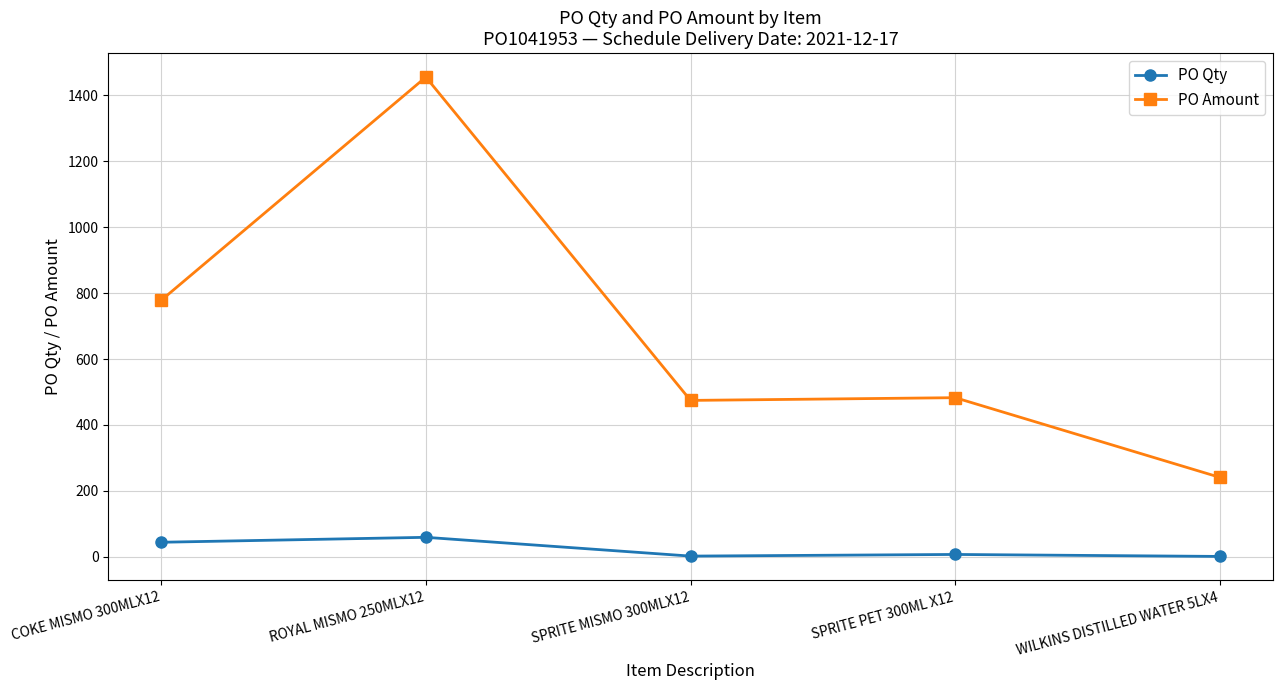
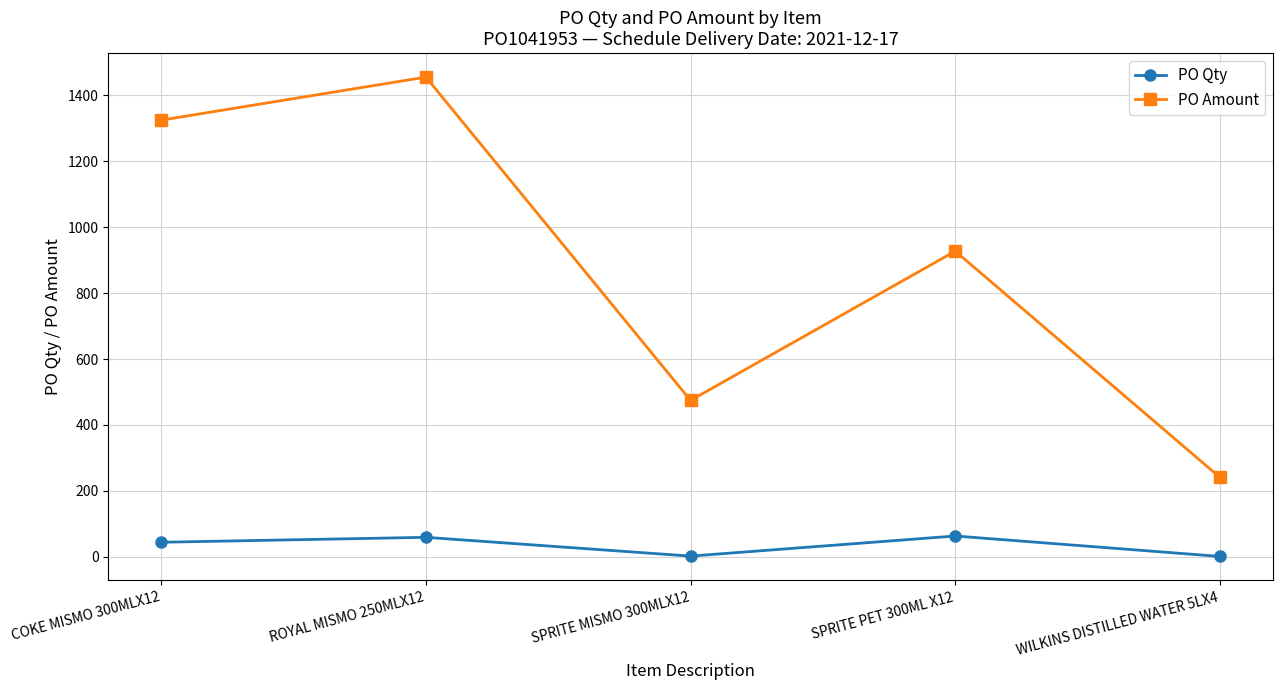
  {
    "PO Qty": {
      "COKE MISMO 300MLX12": 40,
      "ROYAL MISMO 250MLX12": 60,
      "SPRITE MISMO 300MLX12": 0,
-     "SPRITE PET 300ML X12": 10,
+     "SPRITE PET 300ML X12": 60,
      "WILKINS DISTILLED WATER 5LX4": 0
    },
    "PO Amount": {
-     "COKE MISMO 300MLX12": 780,
+     "COKE MISMO 300MLX12": 1320,
      "ROYAL MISMO 250MLX12": 1460,
      "SPRITE MISMO 300MLX12": 470,
-     "SPRITE PET 300ML X12": 480,
+     "SPRITE PET 300ML X12": 930,
      "WILKINS DISTILLED WATER 5LX4": 240
    }
  }
